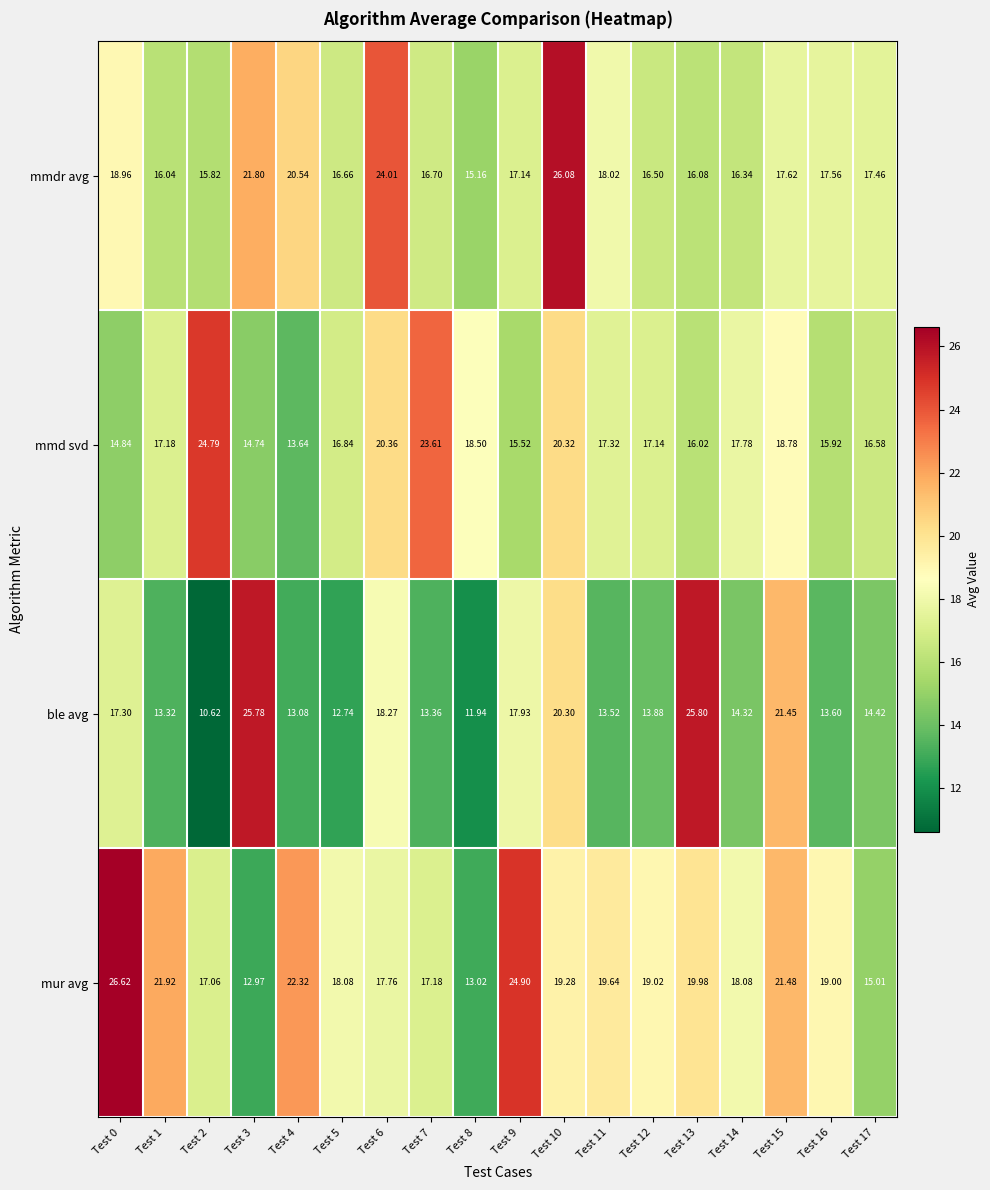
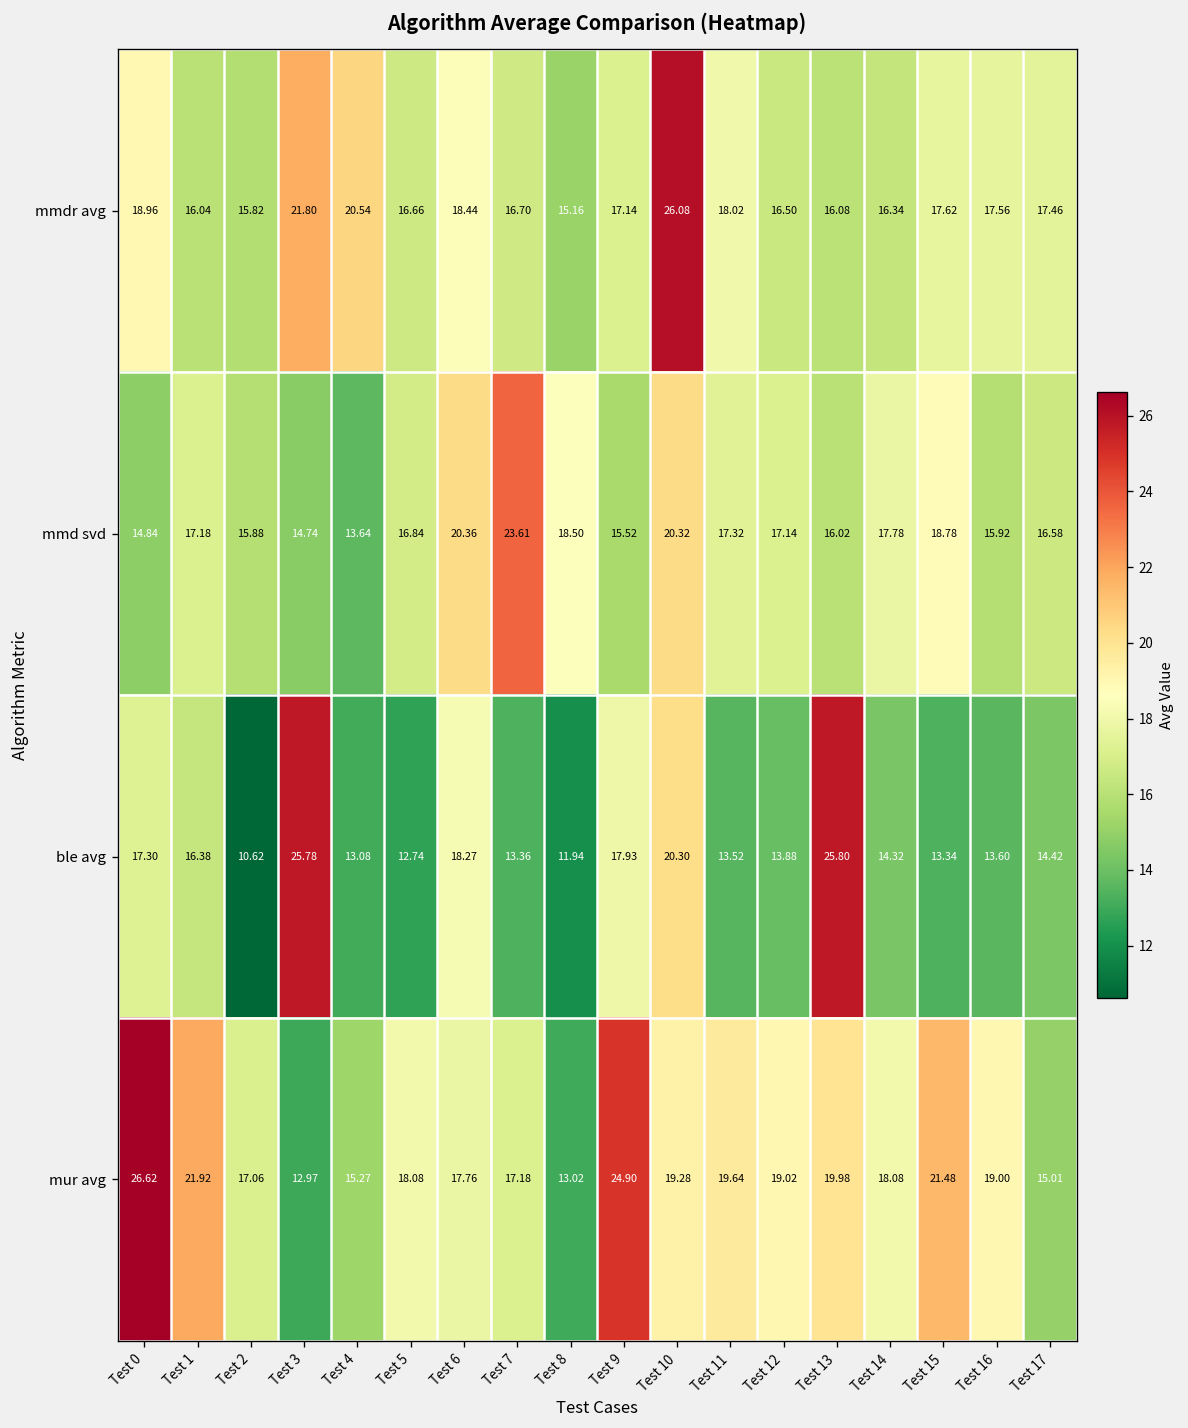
  {
    "mmdr avg": {
      "Test 0": 18.96,
      "Test 1": 16.04,
      "Test 2": 15.82,
      "Test 3": 21.80,
      "Test 4": 20.54,
      "Test 5": 16.66,
-     "Test 6": 24.01,
+     "Test 6": 18.44,
      "Test 7": 16.70,
      "Test 8": 15.16,
      "Test 9": 17.14,
      "Test 10": 26.08,
      "Test 11": 18.02,
      "Test 12": 16.50,
      "Test 13": 16.08,
      "Test 14": 16.34,
      "Test 15": 17.62,
      "Test 16": 17.56,
      "Test 17": 17.46
    },
    "mmd svd": {
      "Test 0": 14.84,
      "Test 1": 17.18,
-     "Test 2": 24.79,
+     "Test 2": 15.88,
      "Test 3": 14.74,
      "Test 4": 13.64,
      "Test 5": 16.84,
      "Test 6": 20.36,
      "Test 7": 23.61,
      "Test 8": 18.50,
      "Test 9": 15.52,
      "Test 10": 20.32,
      "Test 11": 17.32,
      "Test 12": 17.14,
      "Test 13": 16.02,
      "Test 14": 17.78,
      "Test 15": 18.78,
      "Test 16": 15.92,
      "Test 17": 16.58
    },
    "ble avg": {
      "Test 0": 17.30,
-     "Test 1": 13.32,
+     "Test 1": 16.38,
      "Test 2": 10.62,
      "Test 3": 25.78,
      "Test 4": 13.08,
      "Test 5": 12.74,
      "Test 6": 18.27,
      "Test 7": 13.36,
      "Test 8": 11.94,
      "Test 9": 17.93,
      "Test 10": 20.30,
      "Test 11": 13.52,
      "Test 12": 13.88,
      "Test 13": 25.80,
      "Test 14": 14.32,
-     "Test 15": 21.45,
+     "Test 15": 13.34,
      "Test 16": 13.60,
      "Test 17": 14.42
    },
    "mur avg": {
      "Test 0": 26.62,
      "Test 1": 21.92,
      "Test 2": 17.06,
      "Test 3": 12.97,
-     "Test 4": 22.32,
+     "Test 4": 15.27,
      "Test 5": 18.08,
      "Test 6": 17.76,
      "Test 7": 17.18,
      "Test 8": 13.02,
      "Test 9": 24.90,
      "Test 10": 19.28,
      "Test 11": 19.64,
      "Test 12": 19.02,
      "Test 13": 19.98,
      "Test 14": 18.08,
      "Test 15": 21.48,
      "Test 16": 19.00,
      "Test 17": 15.01
    }
  }
